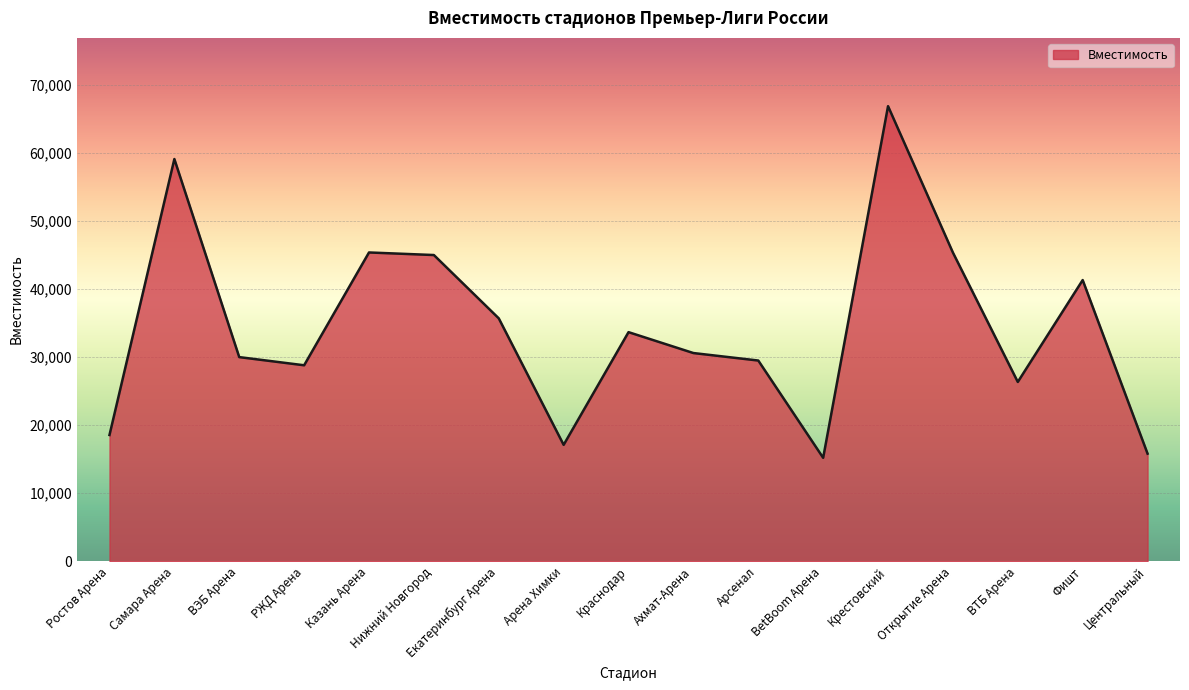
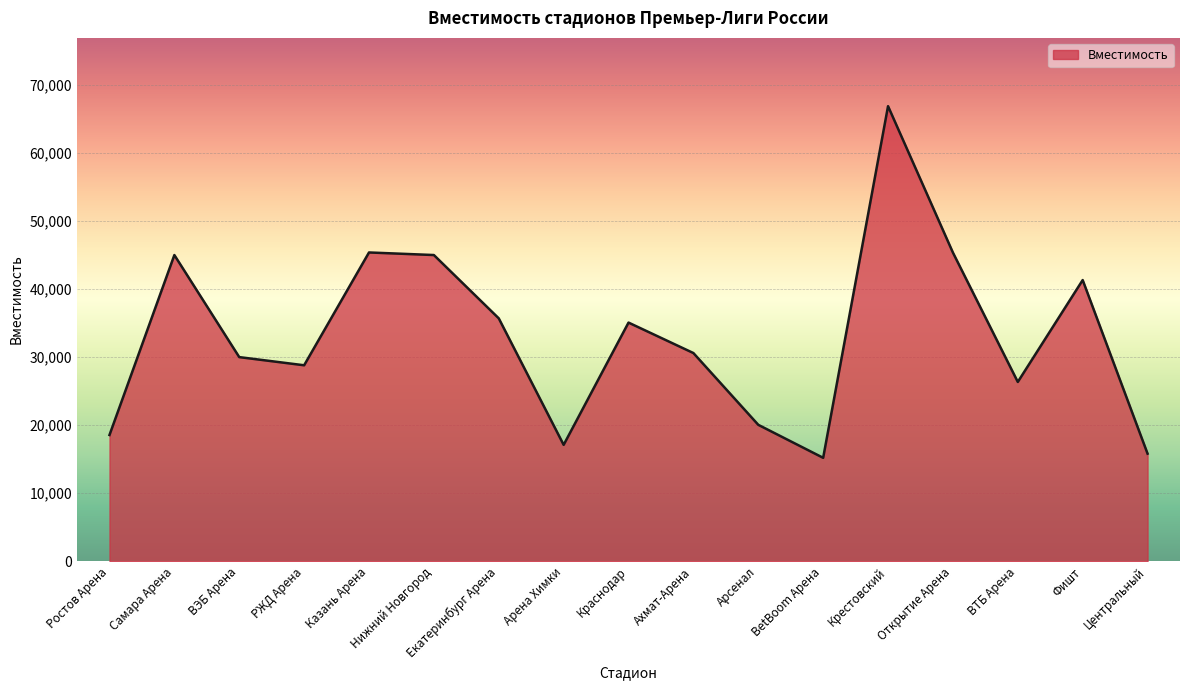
  {
    "Ростов Арена": "19,000",
-   "Самара Арена": "59,000",
+   "Самара Арена": "45,000",
    "ВЭБ Арена": "30,000",
    "РЖД Арена": "29,000",
    "Казань Арена": "45,000",
    "Нижний Новгород": "45,000",
    "Екатеринбург Арена": "36,000",
    "Арена Химки": "17,000",
-   "Краснодар": "34,000",
+   "Краснодар": "35,000",
    "Ахмат-Арена": "31,000",
-   "Арсенал": "29,000",
+   "Арсенал": "20,000",
    "BetBoom Арена": "15,000",
    "Крестовский": "67,000",
    "Открытие Арена": "45,000",
    "ВТБ Арена": "26,000",
    "Фишт": "41,000",
    "Центральный": "16,000"
  }
